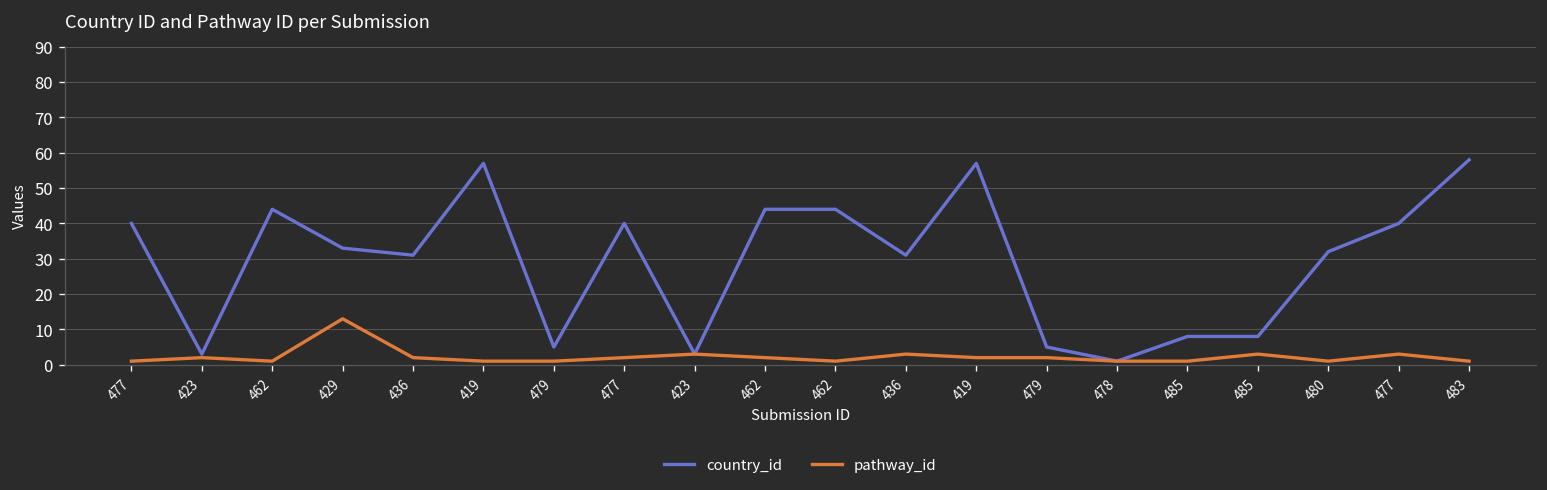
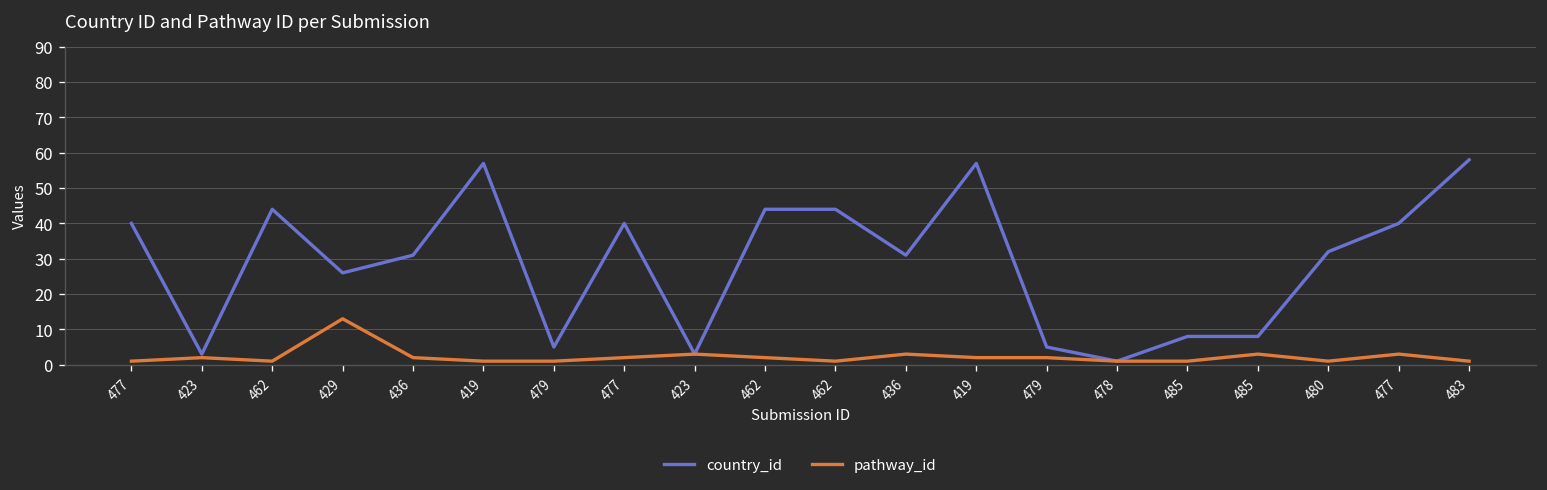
  {
    "country_id": {
-     "429": 33,
+     "429": 26,
      "480": 32,
      "483": 58
    },
    "pathway_id": {
      "429": 13,
      "480": 1,
      "483": 1
    }
  }
